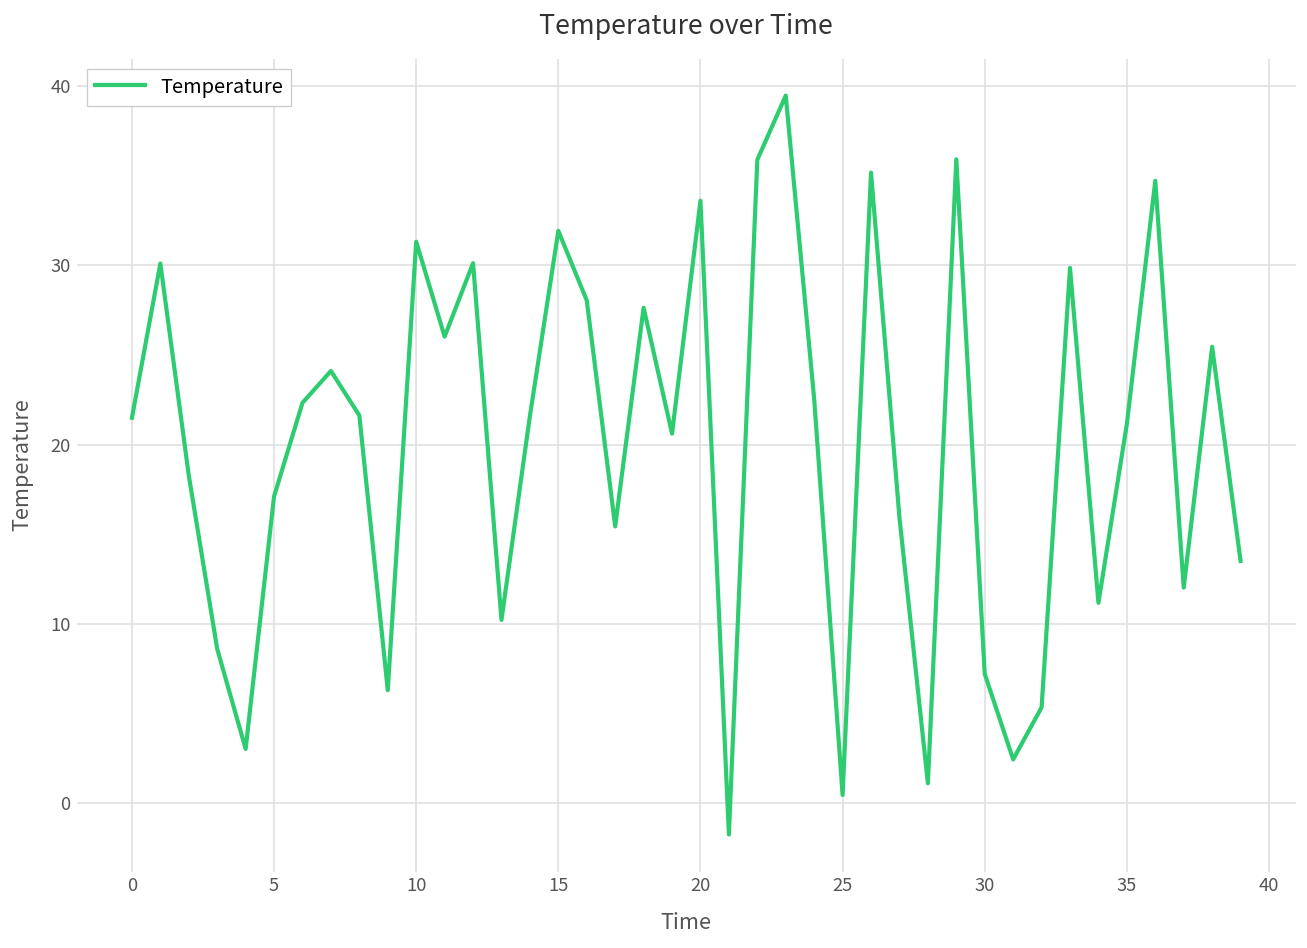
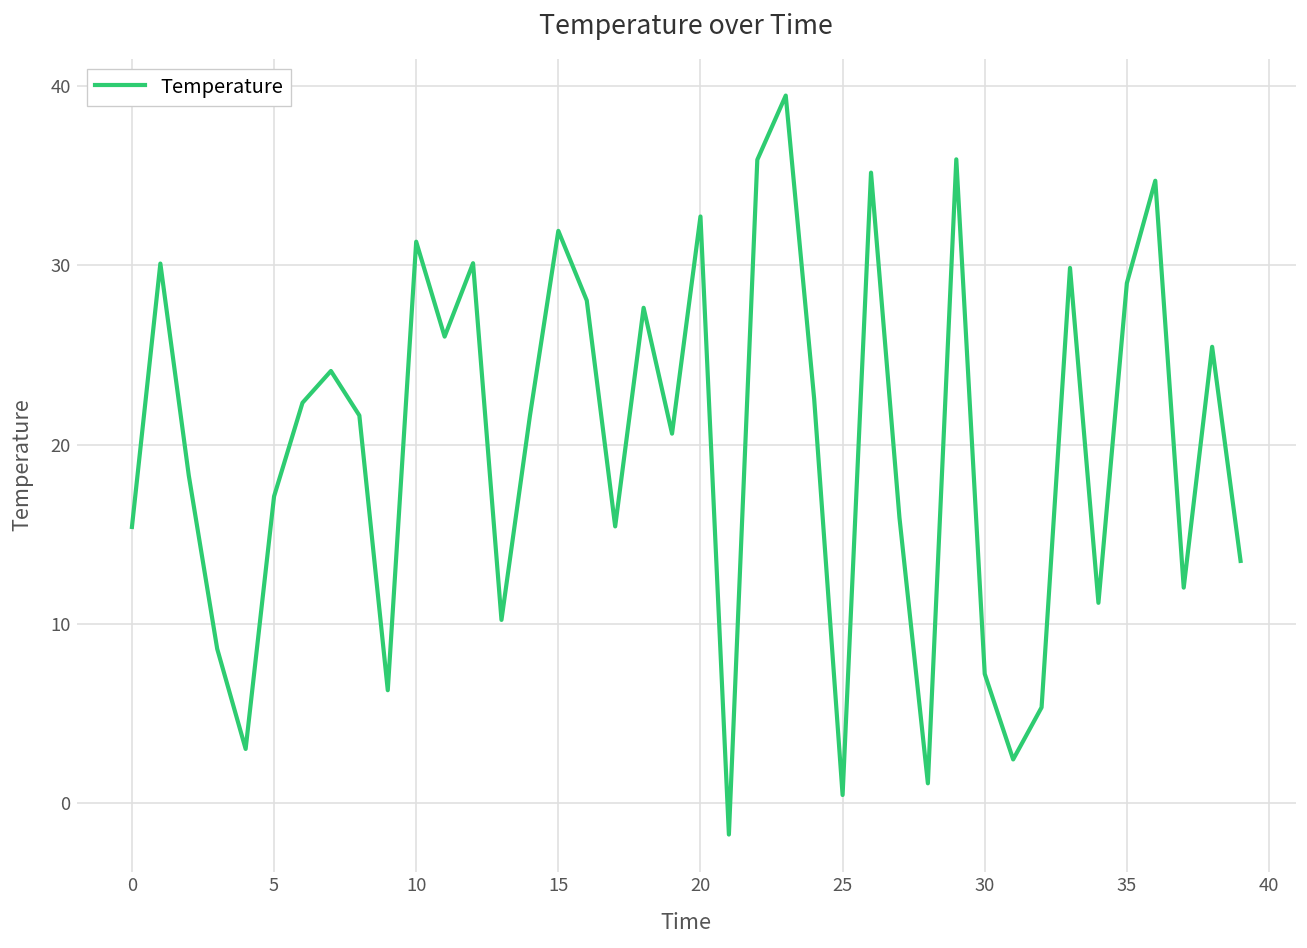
  {
-   "0": 21.5,
+   "0": 15.4,
    "5": 17.1,
    "10": 31.3,
    "15": 31.9,
-   "20": 33.6,
+   "20": 32.7,
    "25": 0.5,
    "30": 7.2,
-   "35": 21.1
+   "35": 29.0
  }
